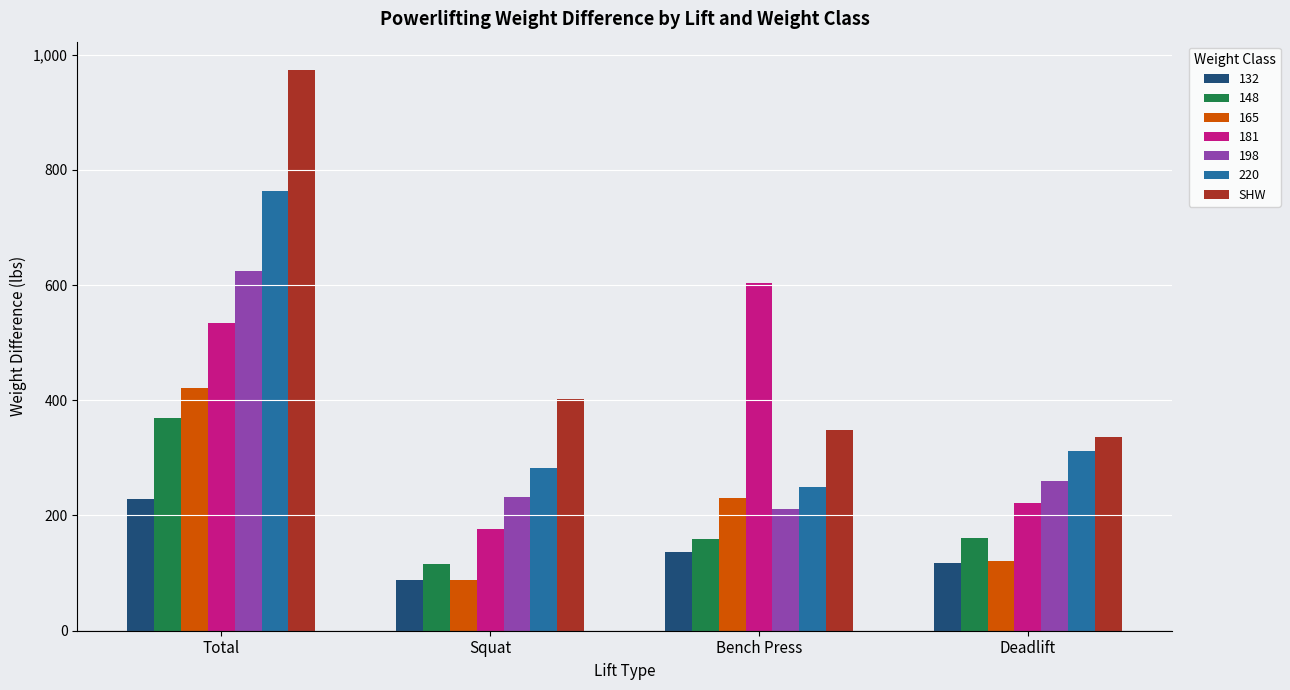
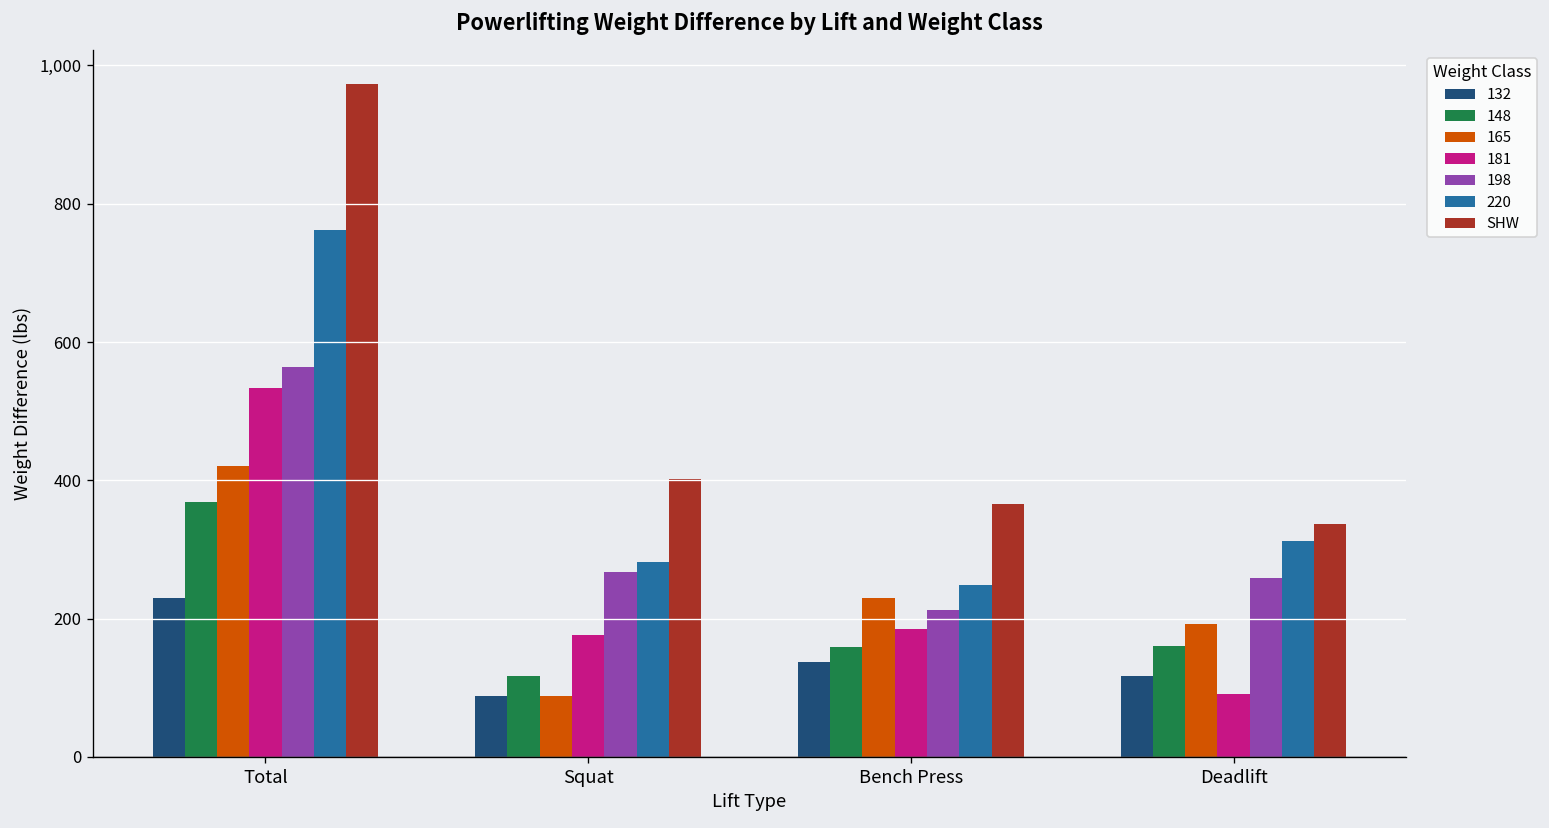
  {
    "148": {
      "Total": 370,
      "Squat": 120,
      "Bench Press": 160,
      "Deadlift": 160
    },
    "165": {
      "Total": 420,
      "Squat": 90,
      "Bench Press": 230,
-     "Deadlift": 120
+     "Deadlift": 190
    },
    "181": {
      "Total": 530,
      "Squat": 180,
-     "Bench Press": 600,
-     "Deadlift": 220
+     "Bench Press": 180,
+     "Deadlift": 90
    },
    "198": {
-     "Total": 620,
-     "Squat": 230,
+     "Total": 560,
+     "Squat": 270,
      "Bench Press": 210,
      "Deadlift": 260
    },
    "SHW": {
      "Total": 970,
      "Squat": 400,
-     "Bench Press": 350,
+     "Bench Press": 370,
      "Deadlift": 340
    }
  }
